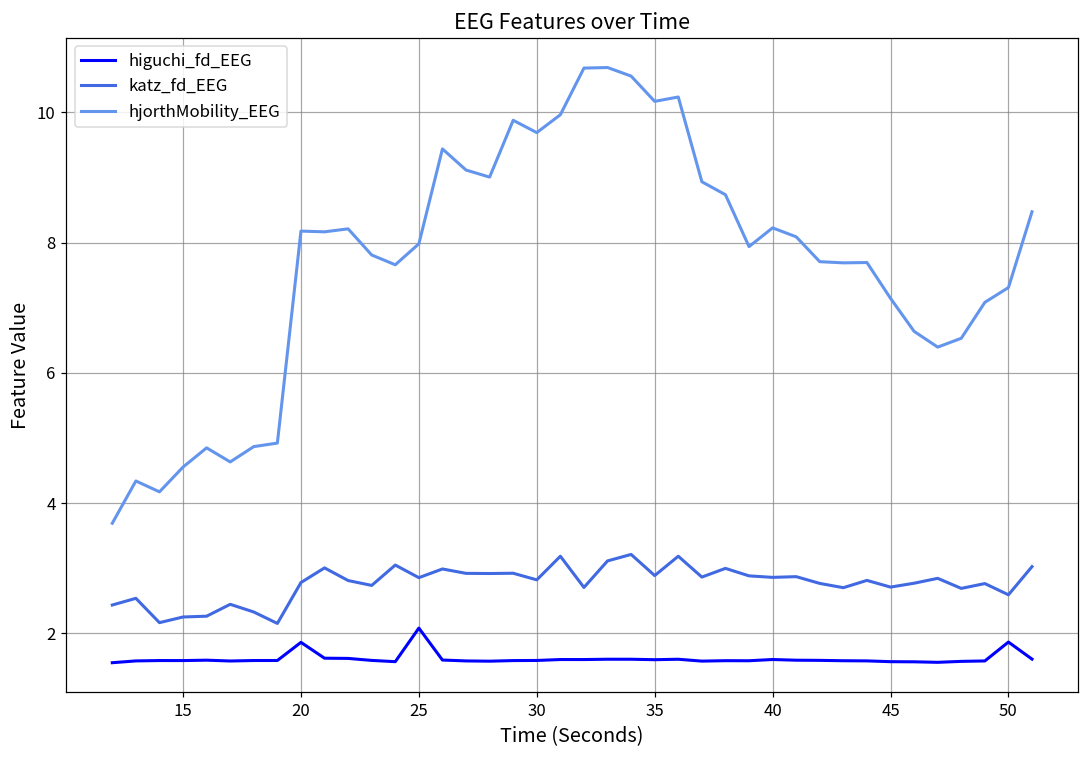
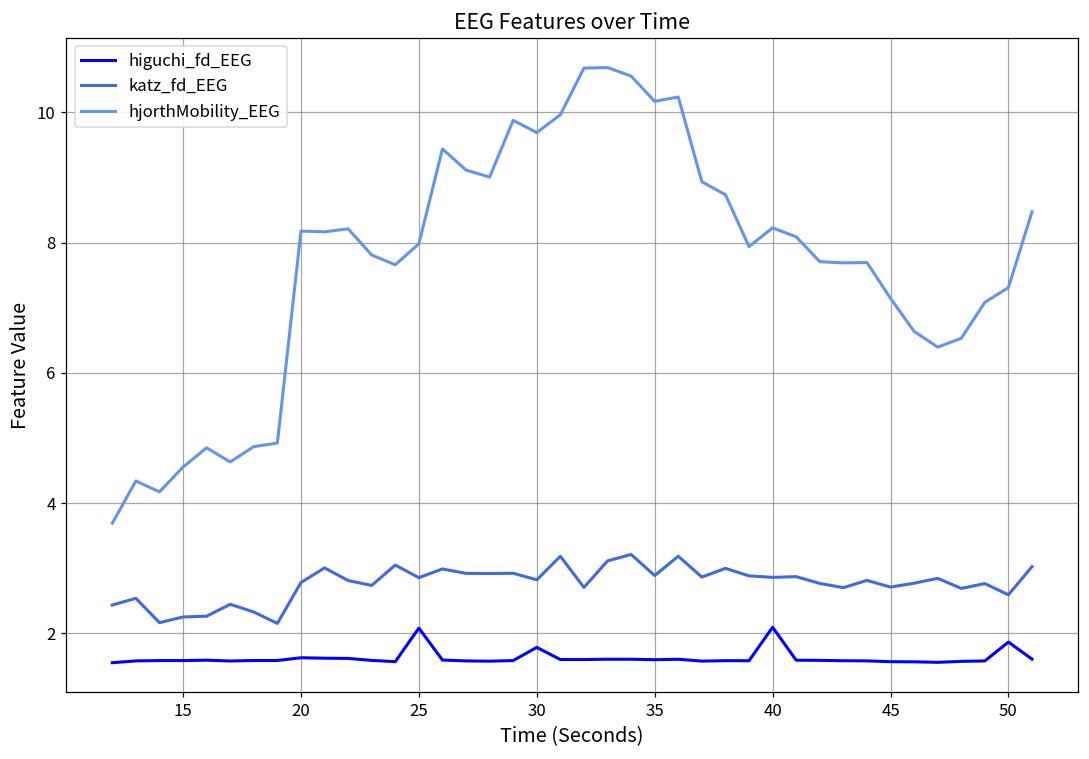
  {
    "higuchi_fd_EEG": {
      "15": 1.6,
-     "20": 1.9,
+     "20": 1.6,
      "25": 2.1,
-     "30": 1.6,
+     "30": 1.8,
      "35": 1.6,
-     "40": 1.6,
+     "40": 2.1,
      "45": 1.6,
      "50": 1.9
    }
  }
